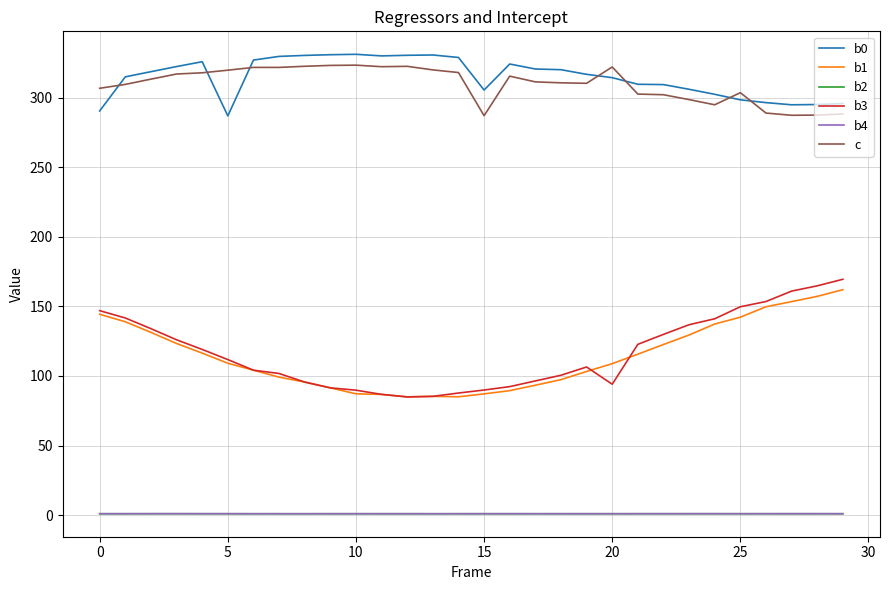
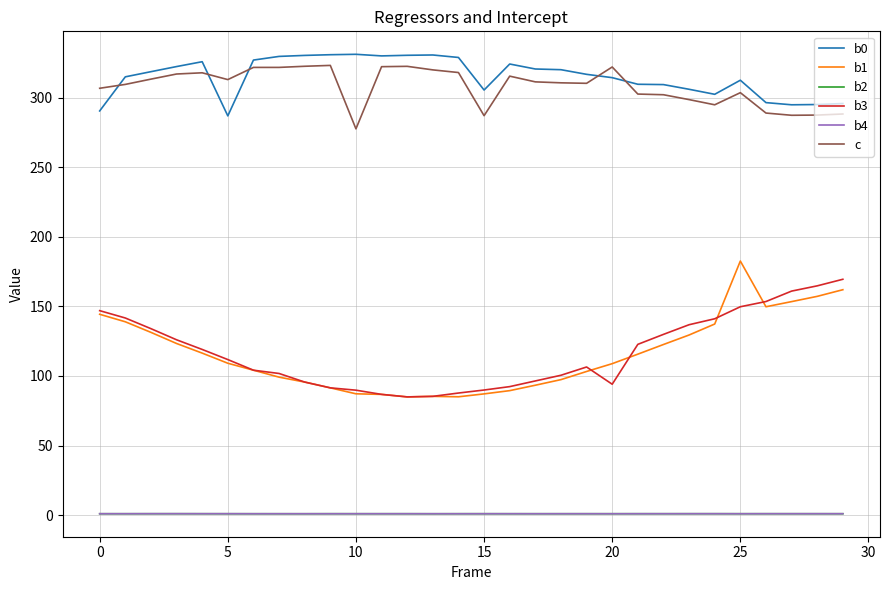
  {
    "b0": {
      "0": 291,
      "5": 287,
      "10": 331,
      "15": 306,
      "20": 314,
-     "25": 299
+     "25": 313
    },
    "b1": {
      "0": 144,
      "5": 109,
      "10": 87,
      "15": 87,
      "20": 109,
-     "25": 142
+     "25": 183
    },
    "b4": {
      "0": 1,
      "5": 1,
      "10": 1,
      "15": 1,
      "20": 1,
      "25": 1
    },
    "b3": {
      "0": 147,
      "5": 112,
      "10": 90,
      "15": 90,
      "20": 94,
      "25": 150
    },
    "c": {
      "0": 307,
-     "5": 320,
-     "10": 323,
+     "5": 313,
+     "10": 278,
      "15": 287,
      "20": 322,
      "25": 304
    }
  }
